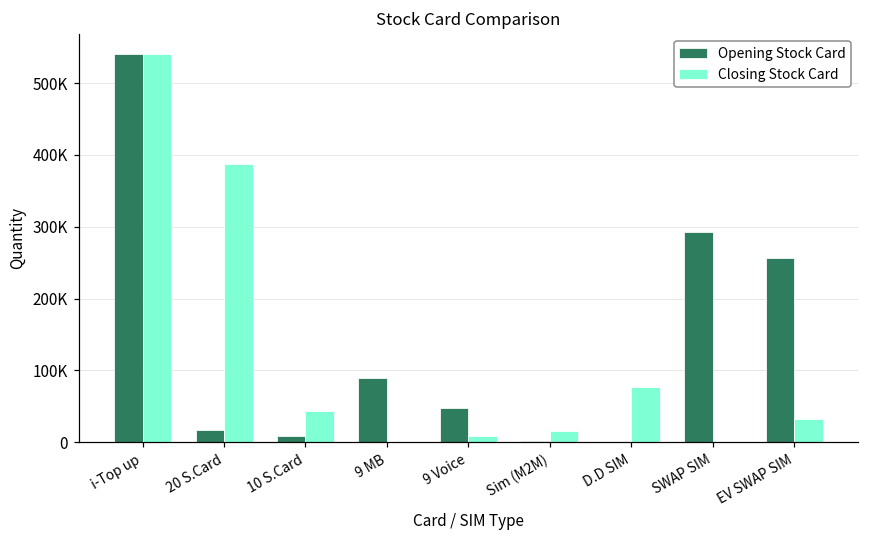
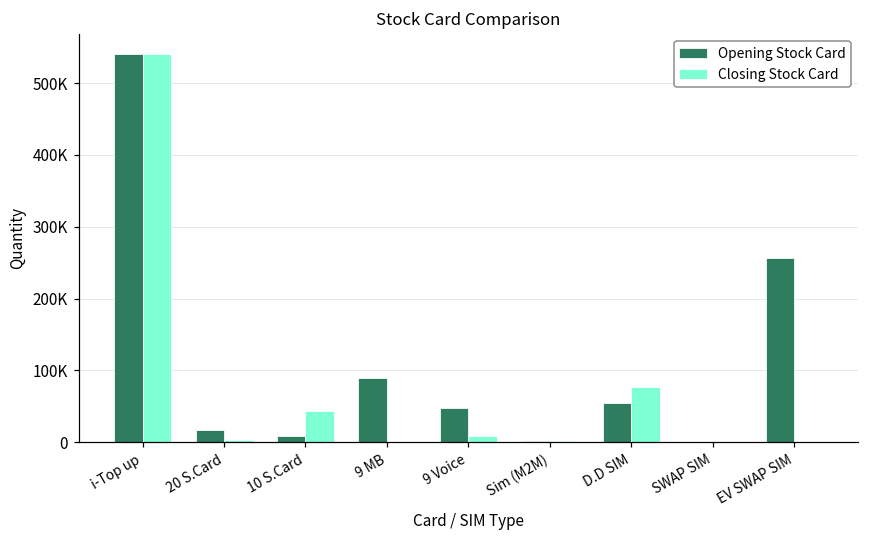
  {
    "Opening Stock Card": {
      "i-Top up": 540000,
      "20 S.Card": 20000,
      "10 S.Card": 10000,
      "9 MB": 90000,
      "9 Voice": 50000,
-     "D.D SIM": 0,
-     "SWAP SIM": 290000,
+     "D.D SIM": 50000,
+     "SWAP SIM": 0,
      "EV SWAP SIM": 260000
    },
    "Closing Stock Card": {
      "i-Top up": 540000,
-     "20 S.Card": 390000,
+     "20 S.Card": 0,
      "10 S.Card": 40000,
      "9 Voice": 10000,
-     "Sim (M2M)": 20000,
+     "Sim (M2M)": 0,
      "D.D SIM": 80000,
-     "EV SWAP SIM": 30000
+     "EV SWAP SIM": 0
    }
  }
